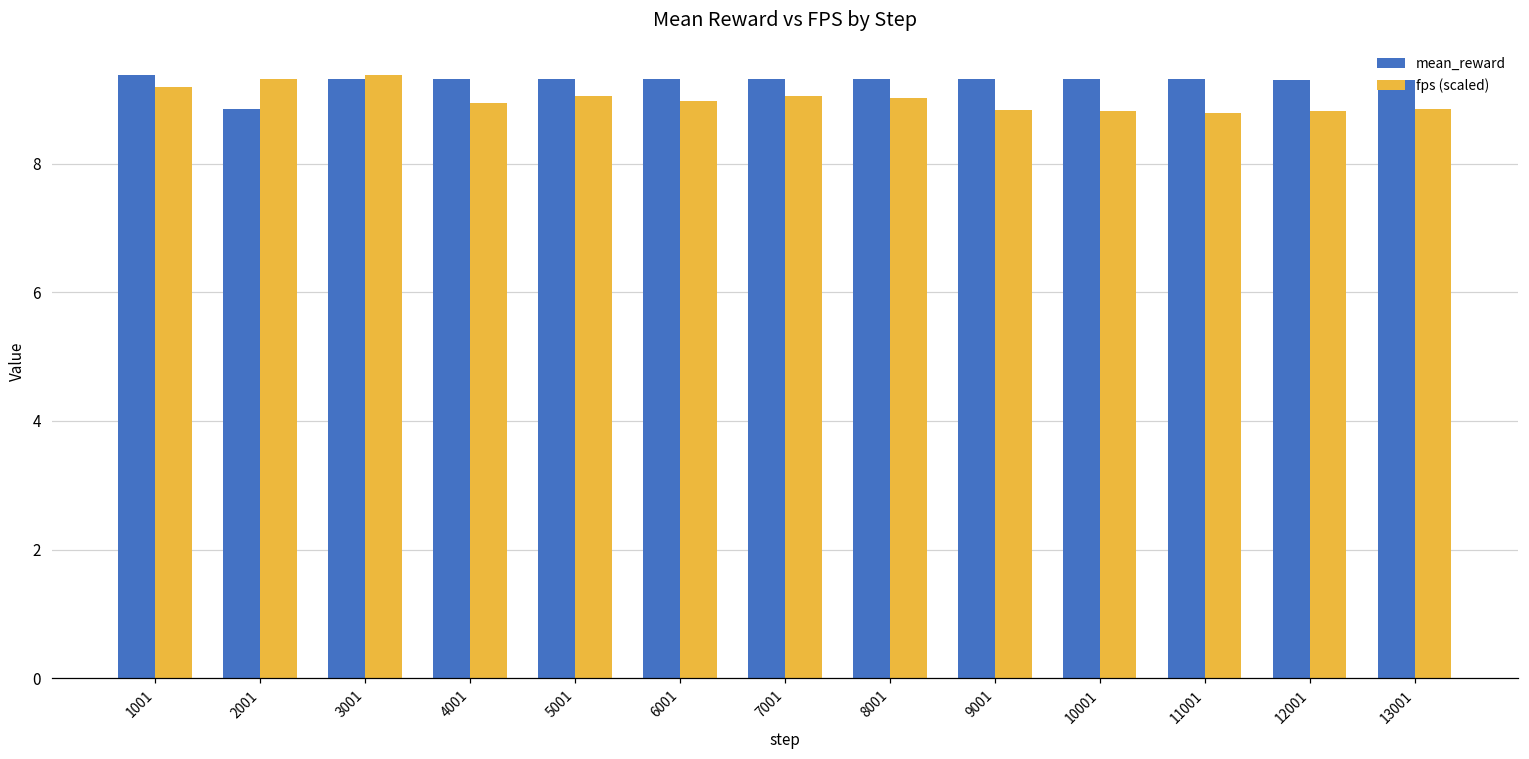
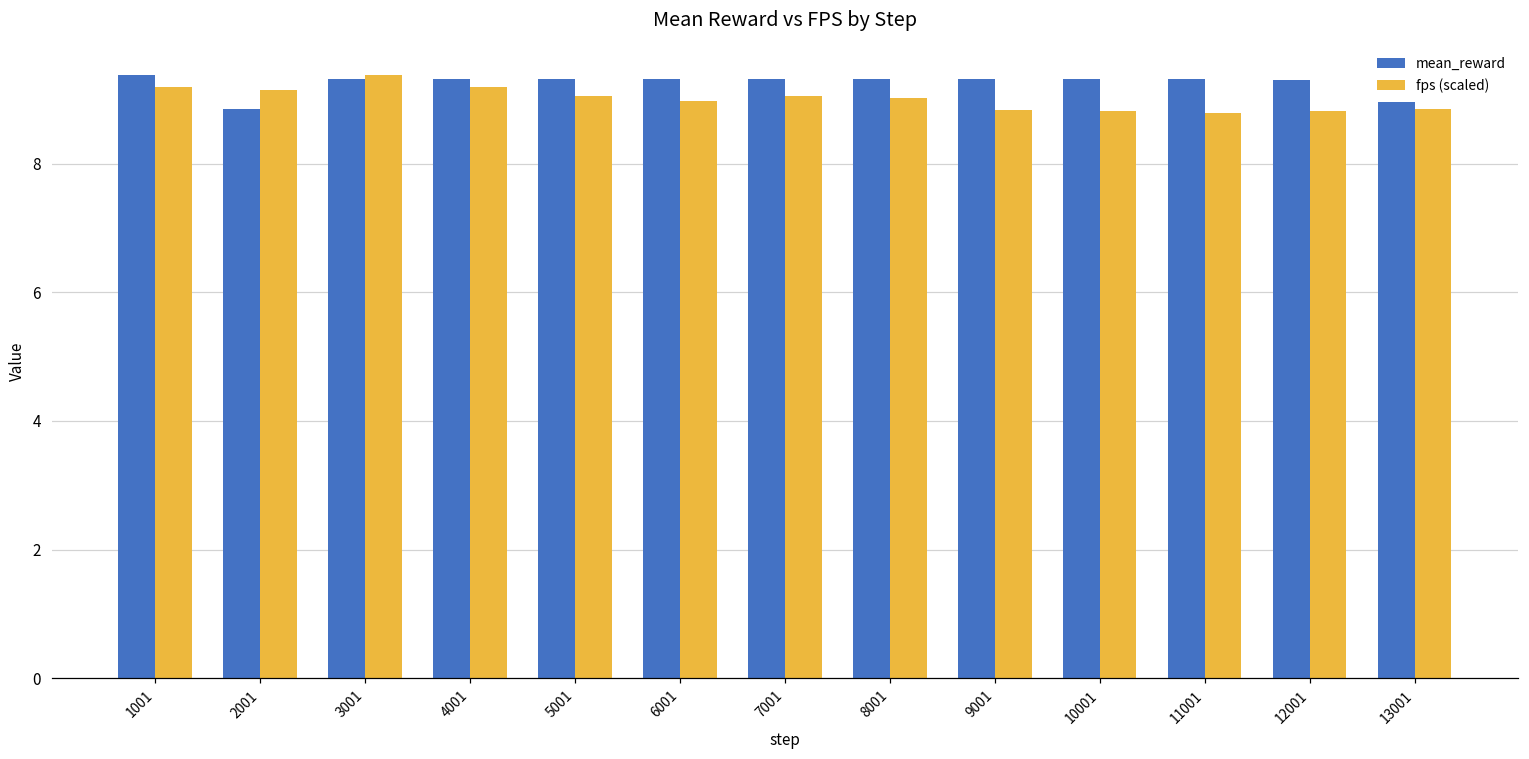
  {
    "mean_reward": {
      "1001": 9.4,
      "2001": 8.8,
      "3001": 9.3,
      "4001": 9.3,
      "5001": 9.3,
      "6001": 9.3,
      "7001": 9.3,
      "8001": 9.3,
      "9001": 9.3,
      "10001": 9.3,
      "11001": 9.3,
      "12001": 9.3,
-     "13001": 9.3
+     "13001": 9.0
    },
    "fps (scaled)": {
      "1001": 9.2,
-     "2001": 9.3,
+     "2001": 9.1,
      "3001": 9.4,
-     "4001": 8.9,
+     "4001": 9.2,
      "5001": 9.1,
      "6001": 9.0,
      "7001": 9.0,
      "8001": 9.0,
      "9001": 8.8,
      "10001": 8.8,
      "11001": 8.8,
      "12001": 8.8,
      "13001": 8.8
    }
  }
